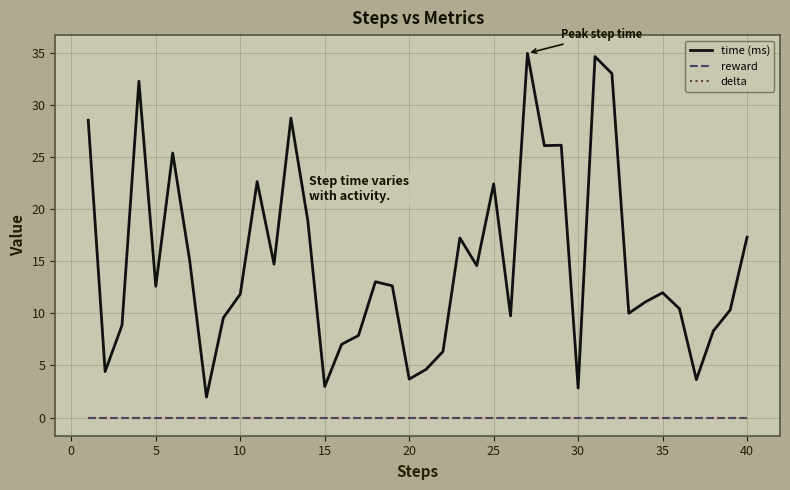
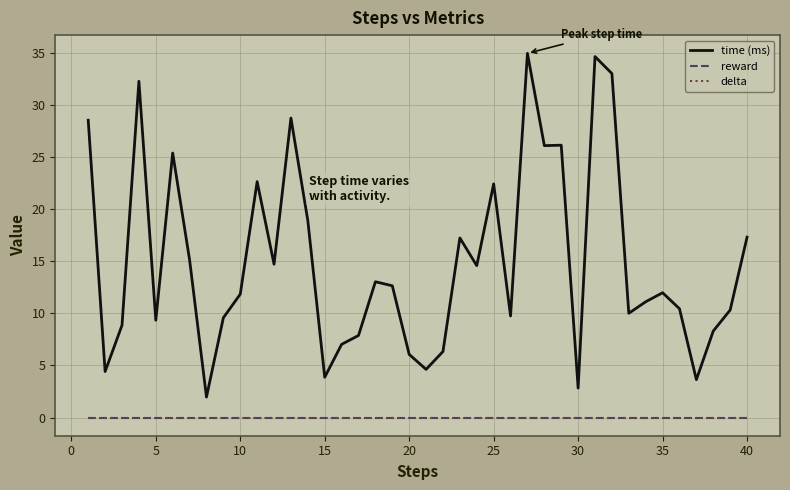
  {
    "time (ms)": {
-     "5": 12.6,
+     "5": 9.3,
      "10": 11.8,
-     "15": 3.0,
-     "20": 3.7,
+     "15": 3.9,
+     "20": 6.1,
      "25": 22.4,
      "30": 2.8,
      "35": 12.0,
      "40": 17.3
    },
    "delta": {
      "5": 0.0,
      "10": 0.0,
      "15": 0.0,
      "20": 0.0,
      "25": 0.0,
      "30": 0.0,
      "35": 0.0,
      "40": 0.0
    }
  }
